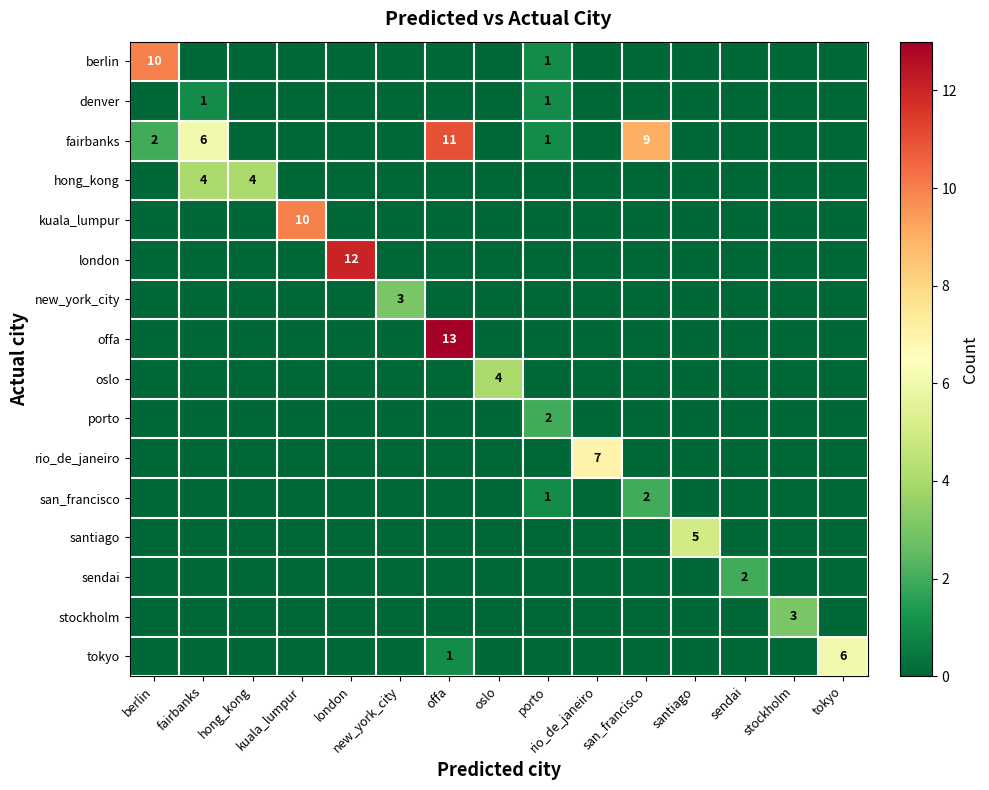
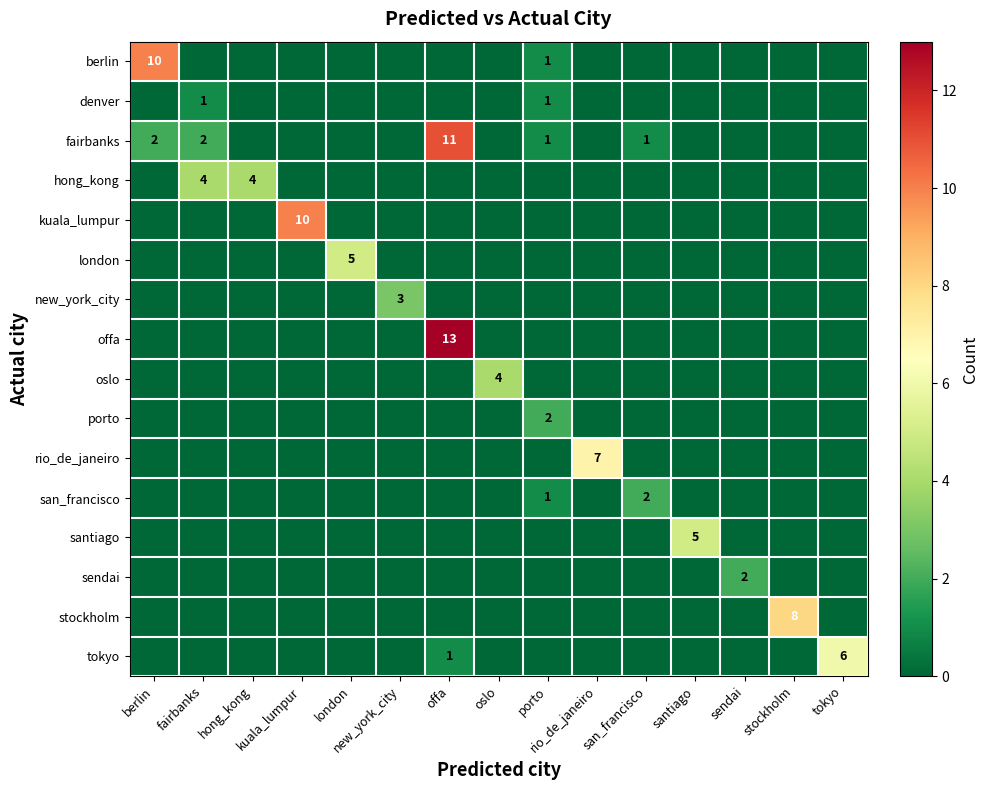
  {
    "berlin": {
      "berlin": 10,
      "porto": 1
    },
    "denver": {
      "fairbanks": 1,
      "porto": 1
    },
    "fairbanks": {
      "berlin": 2,
-     "fairbanks": 6,
+     "fairbanks": 2,
      "offa": 11,
      "porto": 1,
-     "san_francisco": 9
+     "san_francisco": 1
    },
    "hong_kong": {
      "fairbanks": 4,
      "hong_kong": 4
    },
    "kuala_lumpur": {
      "kuala_lumpur": 10
    },
    "london": {
-     "london": 12
+     "london": 5
    },
    "new_york_city": {
      "new_york_city": 3
    },
    "offa": {
      "offa": 13
    },
    "oslo": {
      "oslo": 4
    },
    "porto": {
      "porto": 2
    },
    "rio_de_janeiro": {
      "rio_de_janeiro": 7
    },
    "san_francisco": {
      "porto": 1,
      "san_francisco": 2
    },
    "santiago": {
      "santiago": 5
    },
    "sendai": {
      "sendai": 2
    },
    "stockholm": {
-     "stockholm": 3
+     "stockholm": 8
    },
    "tokyo": {
      "offa": 1,
      "tokyo": 6
    }
  }
